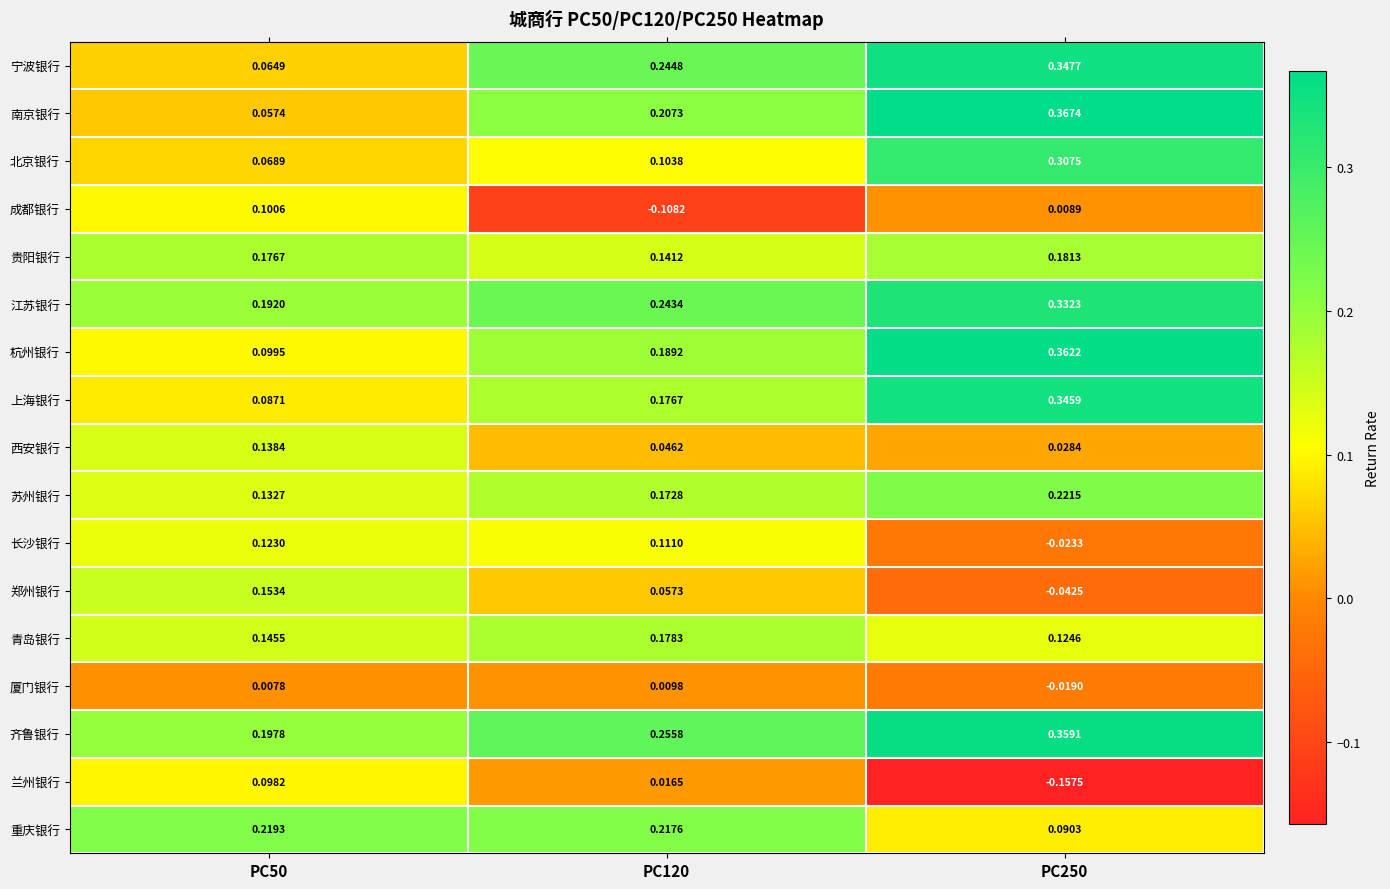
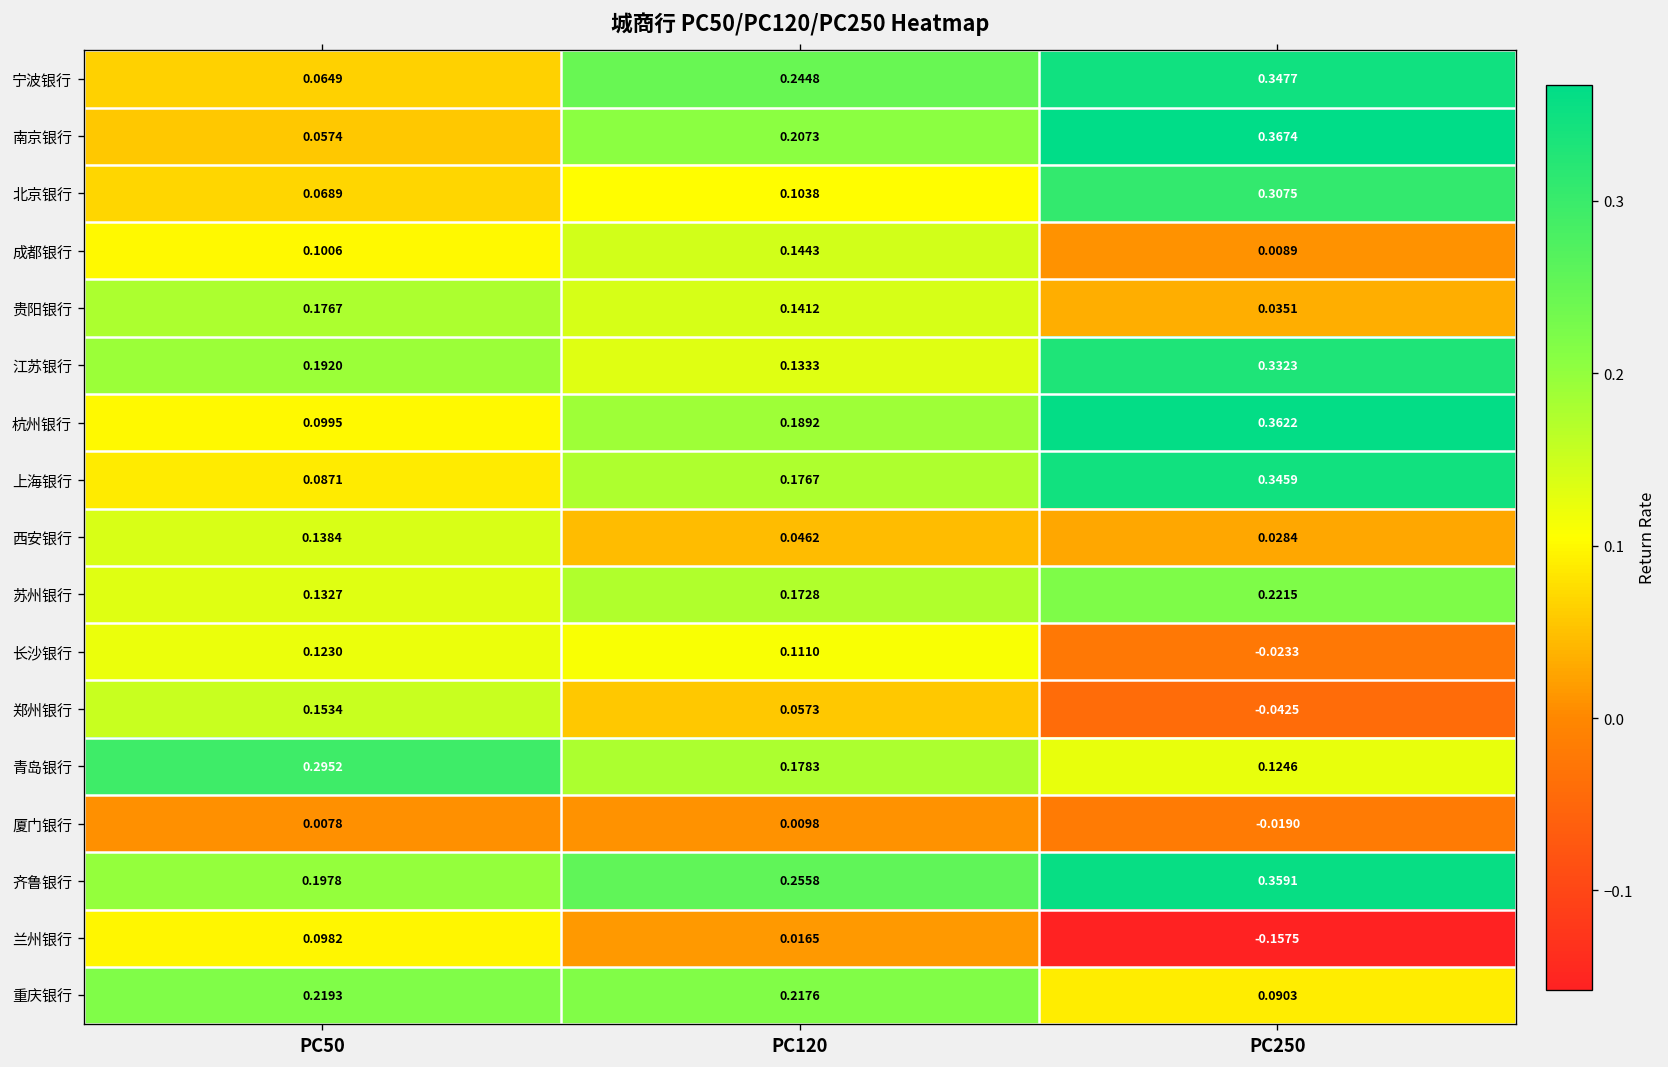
  {
    "宁波银行": {
      "PC50": 0.0649,
      "PC120": 0.2448,
      "PC250": 0.3477
    },
    "南京银行": {
      "PC50": 0.0574,
      "PC120": 0.2073,
      "PC250": 0.3674
    },
    "北京银行": {
      "PC50": 0.0689,
      "PC120": 0.1038,
      "PC250": 0.3075
    },
    "成都银行": {
      "PC50": 0.1006,
-     "PC120": -0.1082,
+     "PC120": 0.1443,
      "PC250": 0.0089
    },
    "贵阳银行": {
      "PC50": 0.1767,
      "PC120": 0.1412,
-     "PC250": 0.1813
+     "PC250": 0.0351
    },
    "江苏银行": {
      "PC50": 0.1920,
-     "PC120": 0.2434,
+     "PC120": 0.1333,
      "PC250": 0.3323
    },
    "杭州银行": {
      "PC50": 0.0995,
      "PC120": 0.1892,
      "PC250": 0.3622
    },
    "上海银行": {
      "PC50": 0.0871,
      "PC120": 0.1767,
      "PC250": 0.3459
    },
    "西安银行": {
      "PC50": 0.1384,
      "PC120": 0.0462,
      "PC250": 0.0284
    },
    "苏州银行": {
      "PC50": 0.1327,
      "PC120": 0.1728,
      "PC250": 0.2215
    },
    "长沙银行": {
      "PC50": 0.1230,
      "PC120": 0.1110,
      "PC250": -0.0233
    },
    "郑州银行": {
      "PC50": 0.1534,
      "PC120": 0.0573,
      "PC250": -0.0425
    },
    "青岛银行": {
-     "PC50": 0.1455,
+     "PC50": 0.2952,
      "PC120": 0.1783,
      "PC250": 0.1246
    },
    "厦门银行": {
      "PC50": 0.0078,
      "PC120": 0.0098,
      "PC250": -0.0190
    },
    "齐鲁银行": {
      "PC50": 0.1978,
      "PC120": 0.2558,
      "PC250": 0.3591
    },
    "兰州银行": {
      "PC50": 0.0982,
      "PC120": 0.0165,
      "PC250": -0.1575
    },
    "重庆银行": {
      "PC50": 0.2193,
      "PC120": 0.2176,
      "PC250": 0.0903
    }
  }
